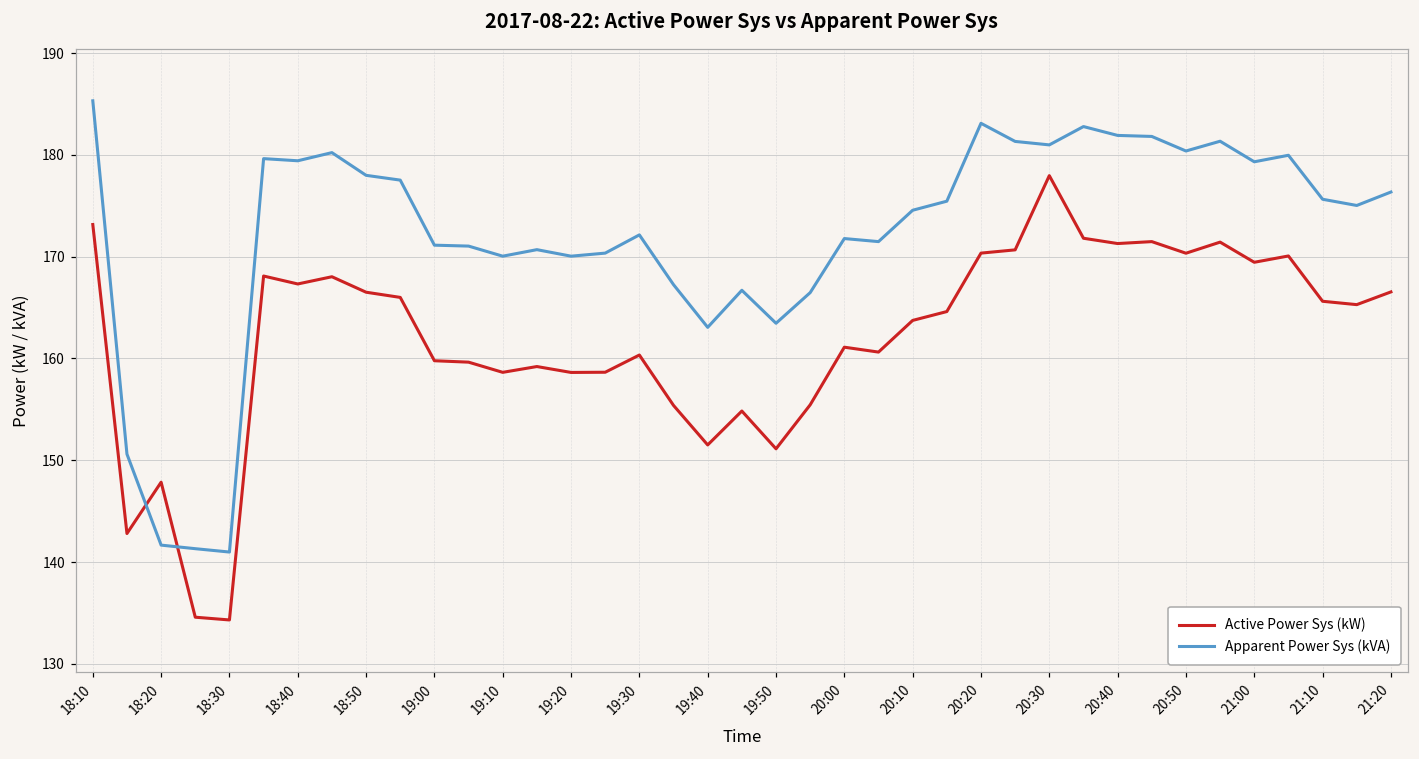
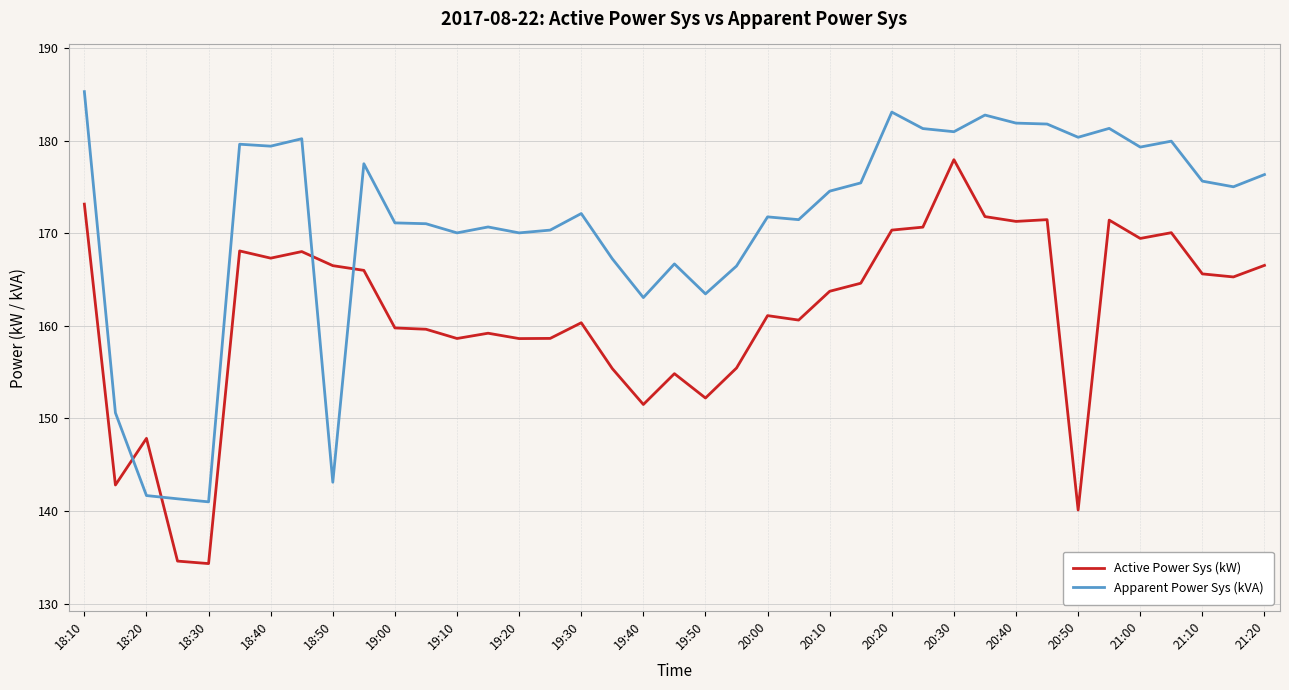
  {
    "Active Power Sys (kW)": {
      "18:10": 173,
      "18:20": 148,
      "18:30": 134,
      "18:40": 167,
      "18:50": 167,
      "19:00": 160,
      "19:10": 159,
      "19:20": 159,
      "19:30": 160,
      "19:40": 152,
-     "19:50": 151,
+     "19:50": 152,
      "20:00": 161,
      "20:10": 164,
      "20:20": 170,
      "20:30": 178,
      "20:40": 171,
-     "20:50": 170,
+     "20:50": 140,
      "21:00": 169,
      "21:10": 166,
      "21:20": 167
    },
    "Apparent Power Sys (kVA)": {
      "18:10": 185,
      "18:20": 142,
      "18:30": 141,
      "18:40": 179,
-     "18:50": 178,
+     "18:50": 143,
      "19:00": 171,
      "19:10": 170,
      "19:20": 170,
      "19:30": 172,
      "19:40": 163,
      "19:50": 163,
      "20:00": 172,
      "20:10": 175,
      "20:20": 183,
      "20:30": 181,
      "20:40": 182,
      "20:50": 180,
      "21:00": 179,
      "21:10": 176,
      "21:20": 176
    }
  }
